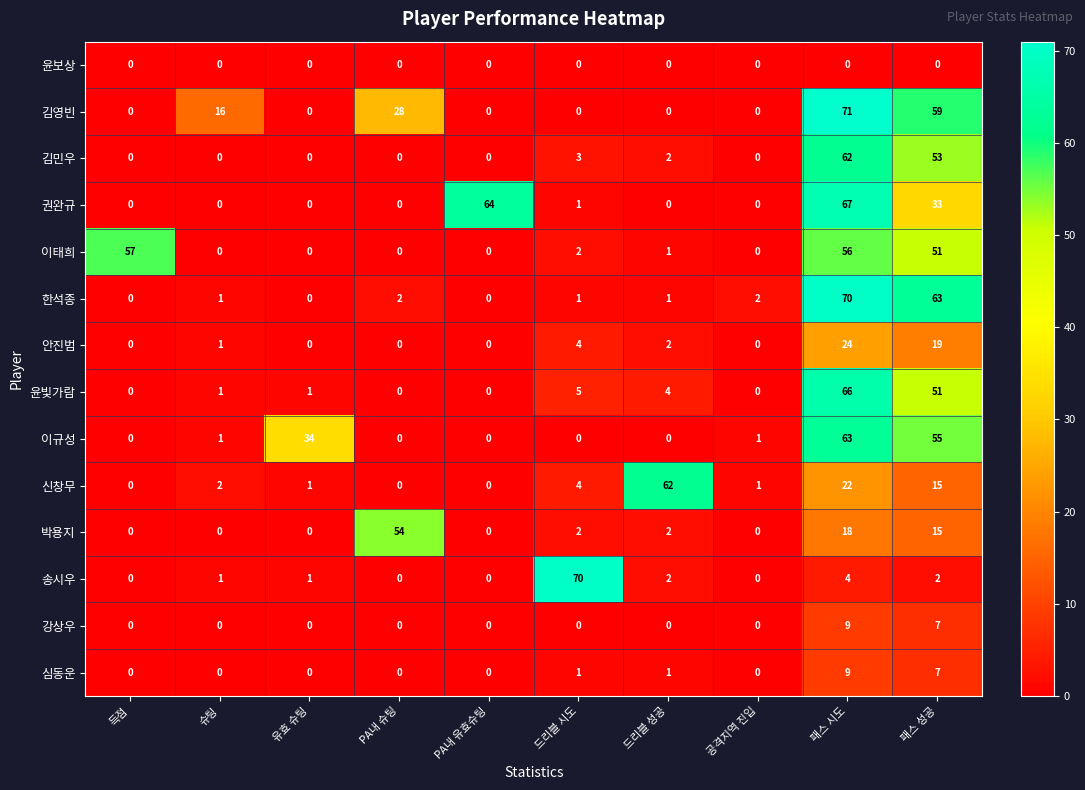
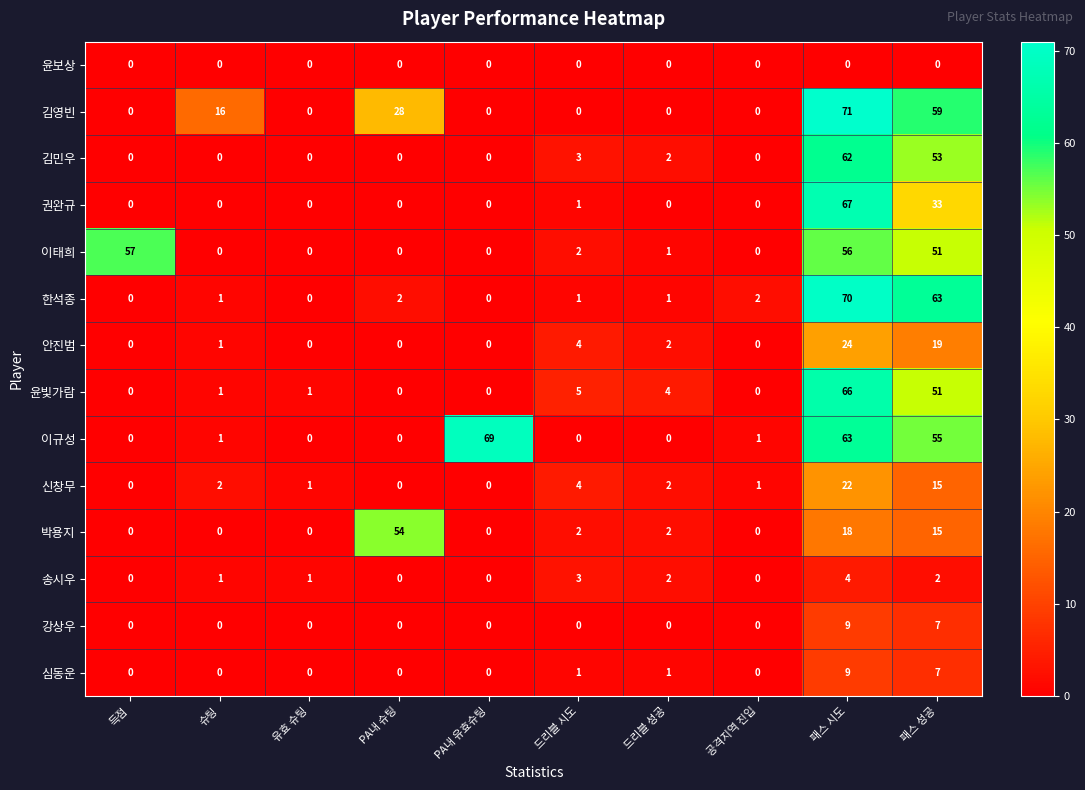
  {
    "윤보상": {
      "득점": 0,
      "슈팅": 0,
      "유효 슈팅": 0,
      "PA내 슈팅": 0,
      "PA내 유효슈팅": 0,
      "드리블 시도": 0,
      "드리블 성공": 0,
      "공격지역 진입": 0,
      "패스 시도": 0,
      "패스 성공": 0
    },
    "김영빈": {
      "득점": 0,
      "슈팅": 16,
      "유효 슈팅": 0,
      "PA내 슈팅": 28,
      "PA내 유효슈팅": 0,
      "드리블 시도": 0,
      "드리블 성공": 0,
      "공격지역 진입": 0,
      "패스 시도": 71,
      "패스 성공": 59
    },
    "김민우": {
      "득점": 0,
      "슈팅": 0,
      "유효 슈팅": 0,
      "PA내 슈팅": 0,
      "PA내 유효슈팅": 0,
      "드리블 시도": 3,
      "드리블 성공": 2,
      "공격지역 진입": 0,
      "패스 시도": 62,
      "패스 성공": 53
    },
    "권완규": {
      "득점": 0,
      "슈팅": 0,
      "유효 슈팅": 0,
      "PA내 슈팅": 0,
-     "PA내 유효슈팅": 64,
+     "PA내 유효슈팅": 0,
      "드리블 시도": 1,
      "드리블 성공": 0,
      "공격지역 진입": 0,
      "패스 시도": 67,
      "패스 성공": 33
    },
    "이태희": {
      "득점": 57,
      "슈팅": 0,
      "유효 슈팅": 0,
      "PA내 슈팅": 0,
      "PA내 유효슈팅": 0,
      "드리블 시도": 2,
      "드리블 성공": 1,
      "공격지역 진입": 0,
      "패스 시도": 56,
      "패스 성공": 51
    },
    "한석종": {
      "득점": 0,
      "슈팅": 1,
      "유효 슈팅": 0,
      "PA내 슈팅": 2,
      "PA내 유효슈팅": 0,
      "드리블 시도": 1,
      "드리블 성공": 1,
      "공격지역 진입": 2,
      "패스 시도": 70,
      "패스 성공": 63
    },
    "안진범": {
      "득점": 0,
      "슈팅": 1,
      "유효 슈팅": 0,
      "PA내 슈팅": 0,
      "PA내 유효슈팅": 0,
      "드리블 시도": 4,
      "드리블 성공": 2,
      "공격지역 진입": 0,
      "패스 시도": 24,
      "패스 성공": 19
    },
    "윤빛가람": {
      "득점": 0,
      "슈팅": 1,
      "유효 슈팅": 1,
      "PA내 슈팅": 0,
      "PA내 유효슈팅": 0,
      "드리블 시도": 5,
      "드리블 성공": 4,
      "공격지역 진입": 0,
      "패스 시도": 66,
      "패스 성공": 51
    },
    "이규성": {
      "득점": 0,
      "슈팅": 1,
-     "유효 슈팅": 34,
+     "유효 슈팅": 0,
      "PA내 슈팅": 0,
-     "PA내 유효슈팅": 0,
+     "PA내 유효슈팅": 69,
      "드리블 시도": 0,
      "드리블 성공": 0,
      "공격지역 진입": 1,
      "패스 시도": 63,
      "패스 성공": 55
    },
    "신창무": {
      "득점": 0,
      "슈팅": 2,
      "유효 슈팅": 1,
      "PA내 슈팅": 0,
      "PA내 유효슈팅": 0,
      "드리블 시도": 4,
-     "드리블 성공": 62,
+     "드리블 성공": 2,
      "공격지역 진입": 1,
      "패스 시도": 22,
      "패스 성공": 15
    },
    "박용지": {
      "득점": 0,
      "슈팅": 0,
      "유효 슈팅": 0,
      "PA내 슈팅": 54,
      "PA내 유효슈팅": 0,
      "드리블 시도": 2,
      "드리블 성공": 2,
      "공격지역 진입": 0,
      "패스 시도": 18,
      "패스 성공": 15
    },
    "송시우": {
      "득점": 0,
      "슈팅": 1,
      "유효 슈팅": 1,
      "PA내 슈팅": 0,
      "PA내 유효슈팅": 0,
-     "드리블 시도": 70,
+     "드리블 시도": 3,
      "드리블 성공": 2,
      "공격지역 진입": 0,
      "패스 시도": 4,
      "패스 성공": 2
    },
    "강상우": {
      "득점": 0,
      "슈팅": 0,
      "유효 슈팅": 0,
      "PA내 슈팅": 0,
      "PA내 유효슈팅": 0,
      "드리블 시도": 0,
      "드리블 성공": 0,
      "공격지역 진입": 0,
      "패스 시도": 9,
      "패스 성공": 7
    },
    "심동운": {
      "득점": 0,
      "슈팅": 0,
      "유효 슈팅": 0,
      "PA내 슈팅": 0,
      "PA내 유효슈팅": 0,
      "드리블 시도": 1,
      "드리블 성공": 1,
      "공격지역 진입": 0,
      "패스 시도": 9,
      "패스 성공": 7
    }
  }
